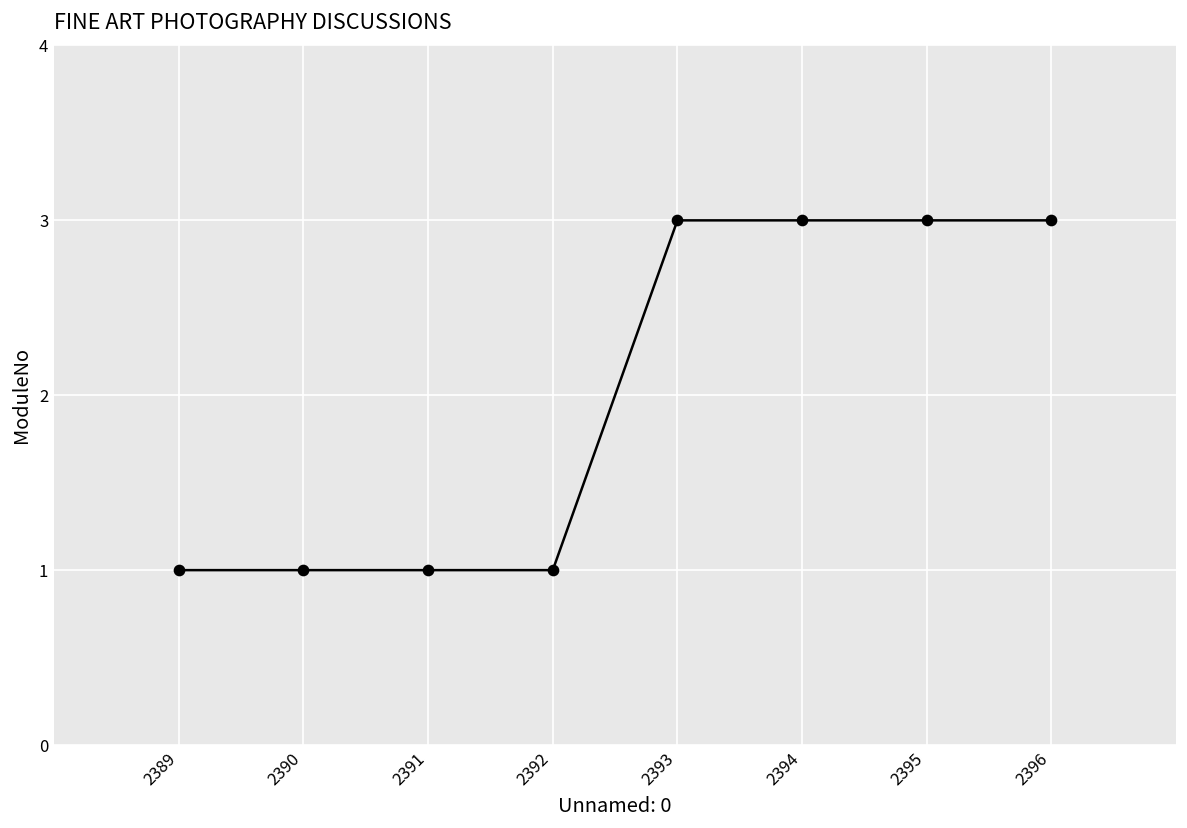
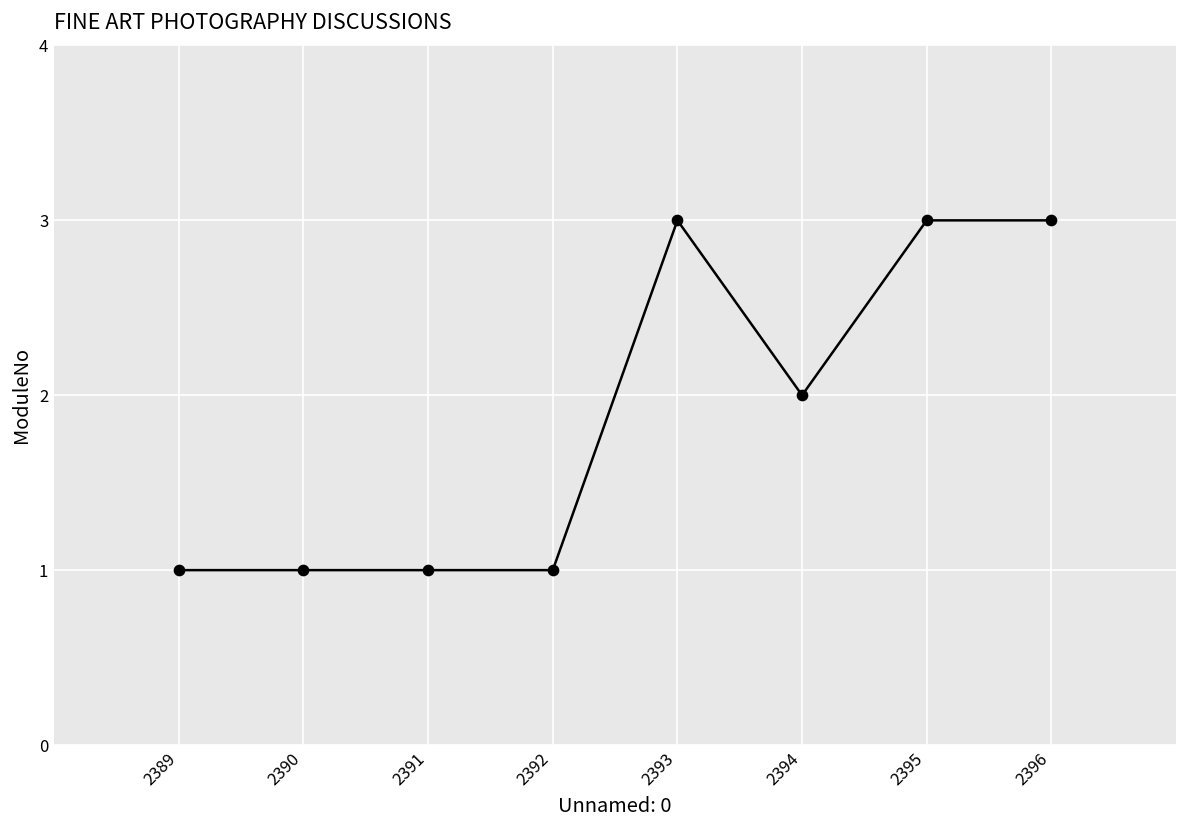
  {
    "2389": 1,
    "2390": 1,
    "2391": 1,
    "2392": 1,
    "2393": 3,
-   "2394": 3,
+   "2394": 2,
    "2395": 3,
    "2396": 3
  }
